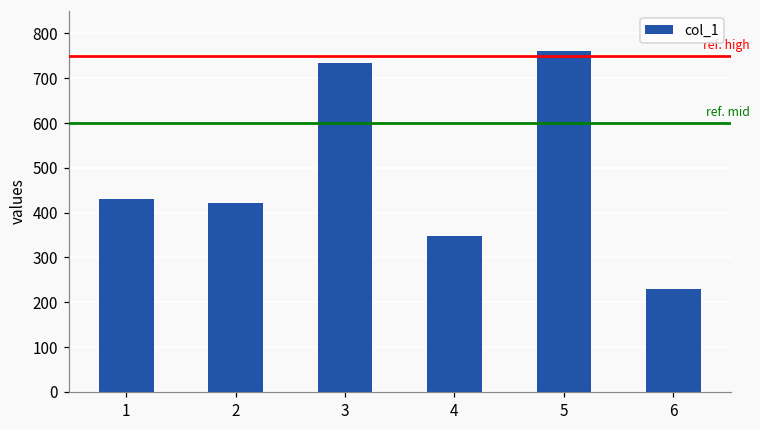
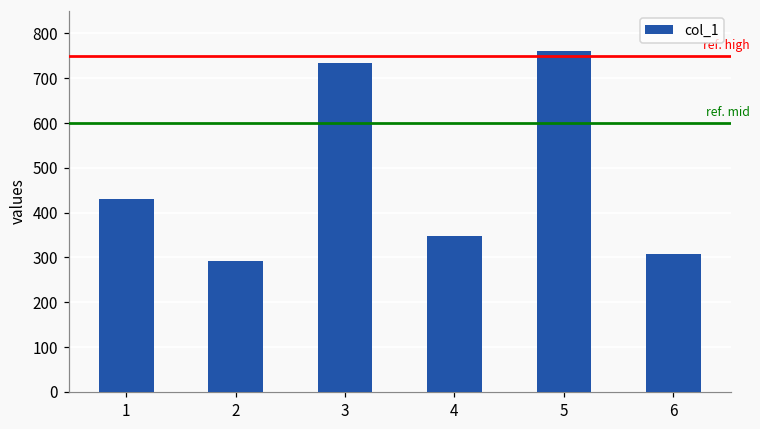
  {
    "1": 430,
-   "2": 420,
+   "2": 290,
    "3": 730,
    "4": 350,
    "5": 760,
-   "6": 230
+   "6": 310
  }
